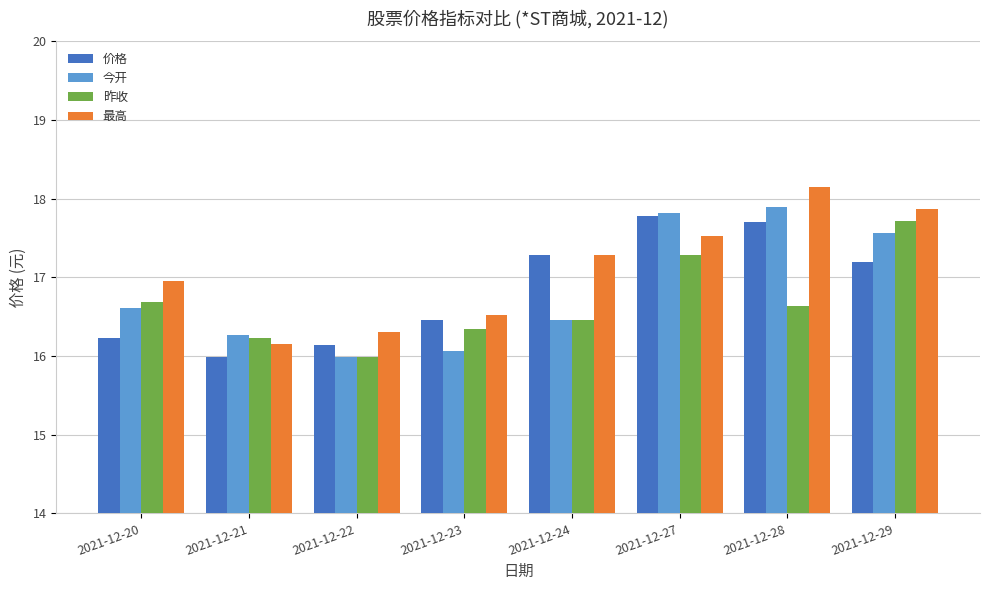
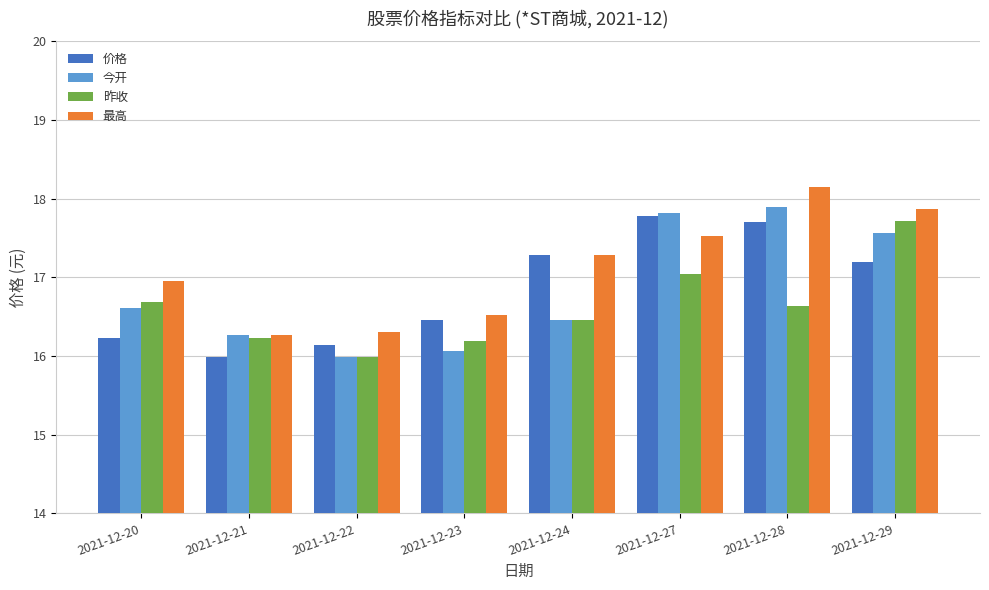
  {
    "昨收": {
      "2021-12-20": 16.7,
      "2021-12-21": 16.2,
      "2021-12-22": 16.0,
-     "2021-12-23": 16.3,
+     "2021-12-23": 16.2,
      "2021-12-24": 16.5,
-     "2021-12-27": 17.3,
+     "2021-12-27": 17.0,
      "2021-12-28": 16.6,
      "2021-12-29": 17.7
    },
    "最高": {
      "2021-12-20": 17.0,
-     "2021-12-21": 16.2,
+     "2021-12-21": 16.3,
      "2021-12-22": 16.3,
      "2021-12-23": 16.5,
      "2021-12-24": 17.3,
      "2021-12-27": 17.5,
      "2021-12-28": 18.2,
      "2021-12-29": 17.9
    }
  }
